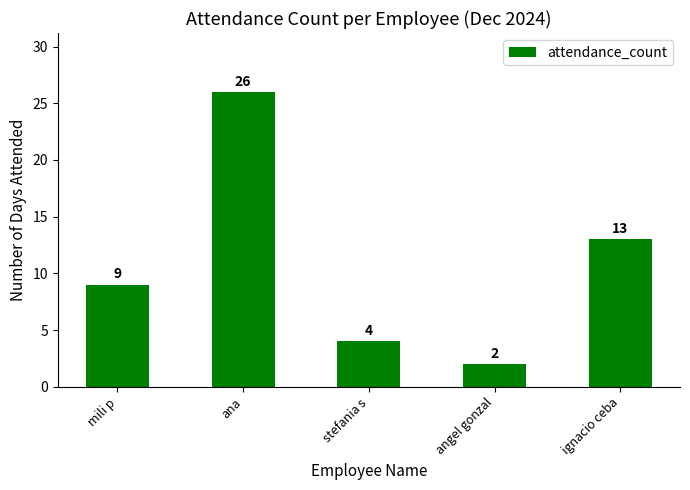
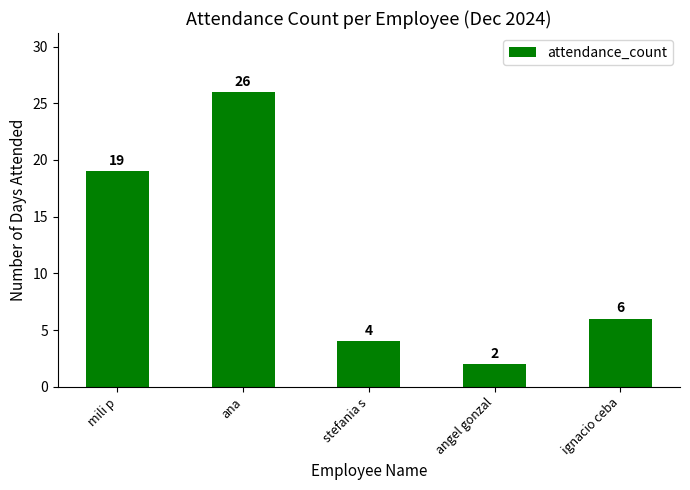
  {
-   "mili p": 9,
+   "mili p": 19,
    "ana": 26,
    "stefania s": 4,
    "angel gonzal": 2,
-   "ignacio ceba": 13
+   "ignacio ceba": 6
  }
